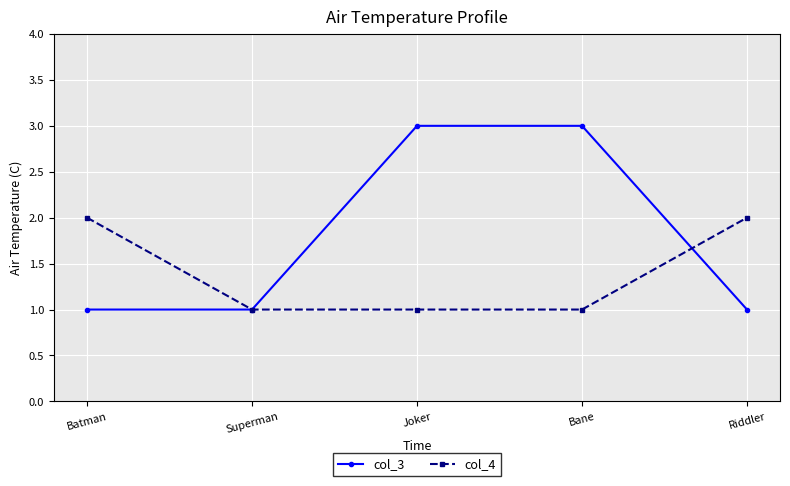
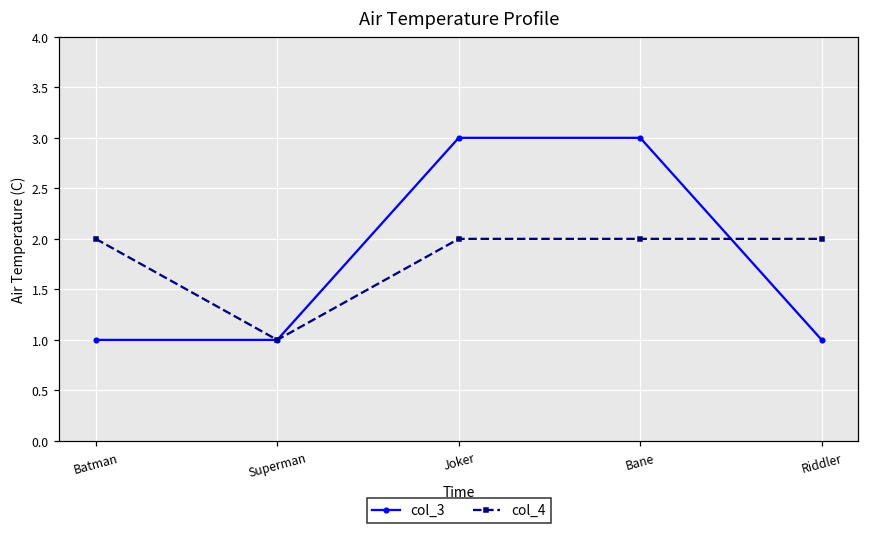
  {
    "col_3": {
      "Batman": 1,
      "Joker": 3,
      "Bane": 3,
      "Riddler": 1
    },
    "col_4": {
      "Batman": 2,
-     "Joker": 1,
-     "Bane": 1,
+     "Joker": 2,
+     "Bane": 2,
      "Riddler": 2
    }
  }
